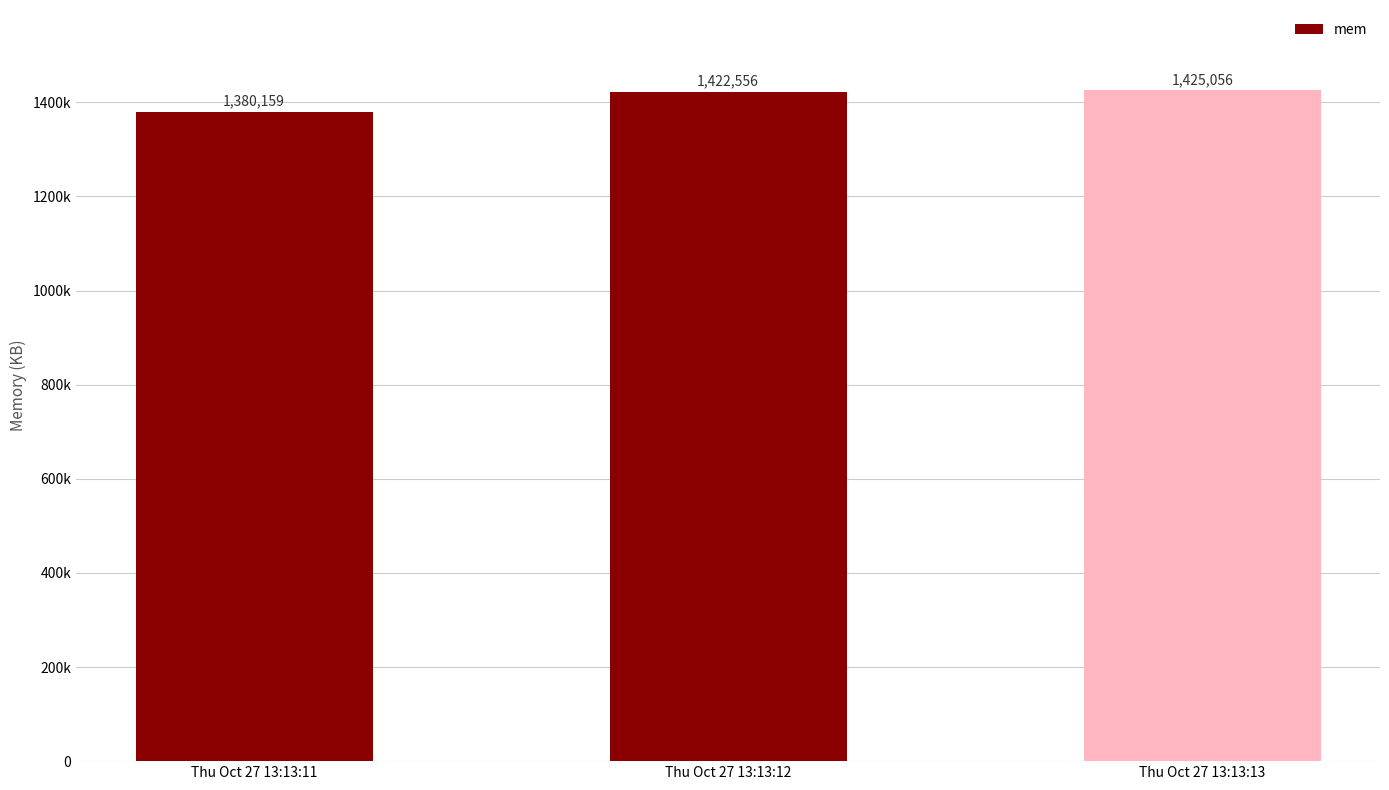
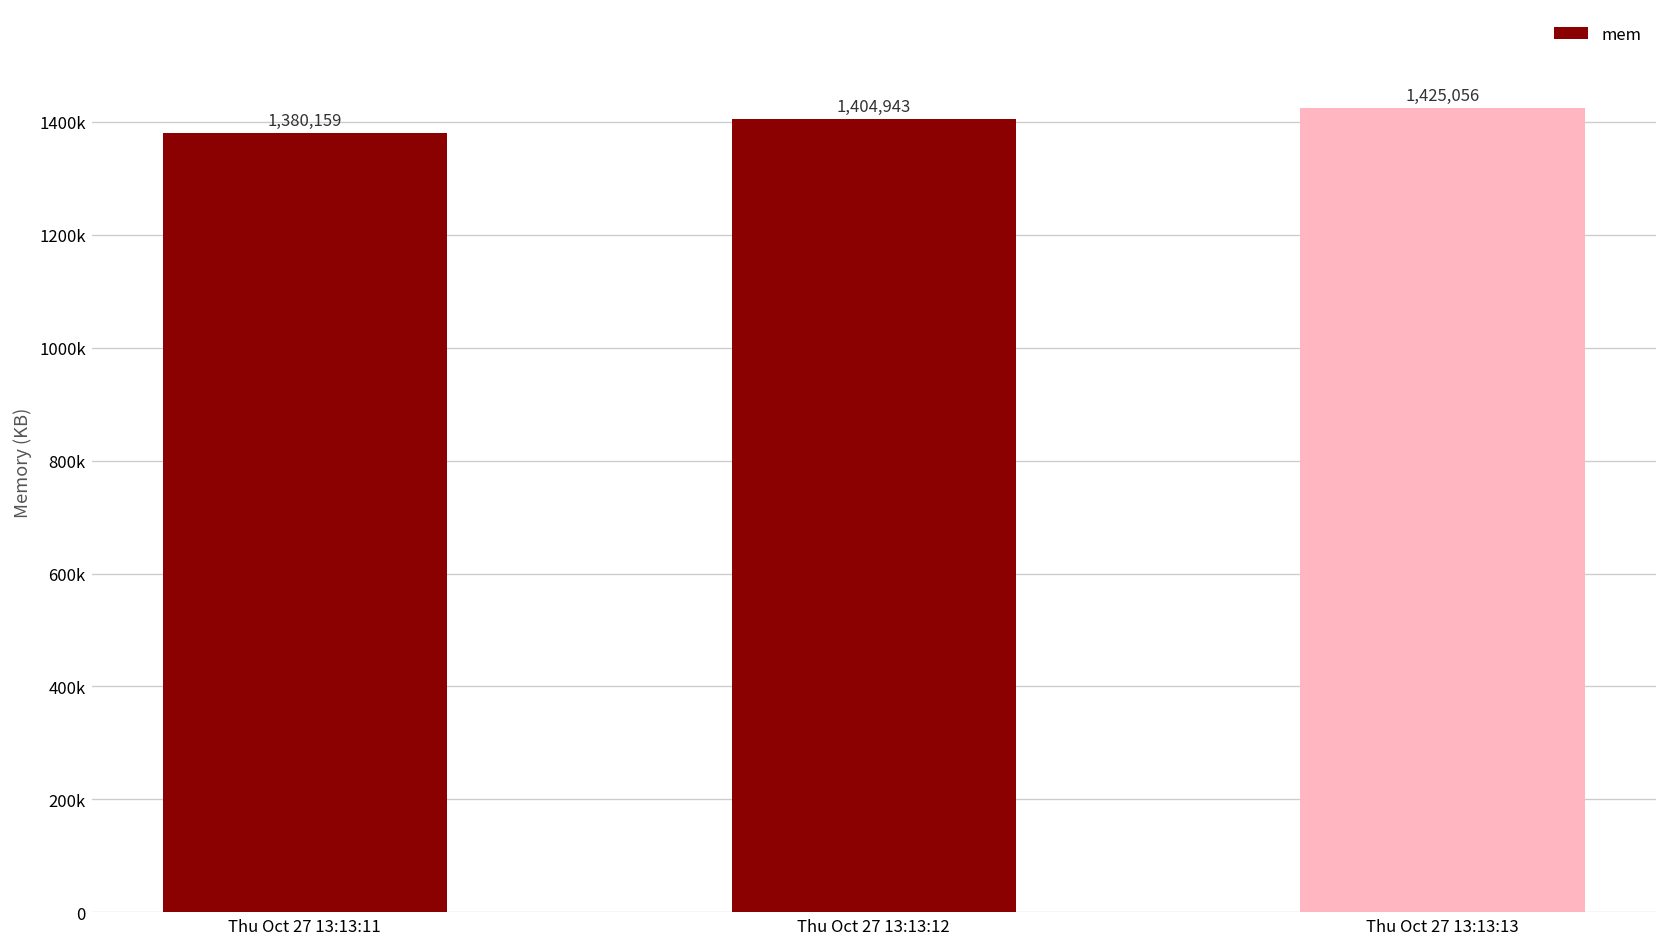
  {
    "Thu Oct 27 13:13:11": "1,380,159",
-   "Thu Oct 27 13:13:12": "1,422,556",
+   "Thu Oct 27 13:13:12": "1,404,943",
    "Thu Oct 27 13:13:13": "1,425,056"
  }
